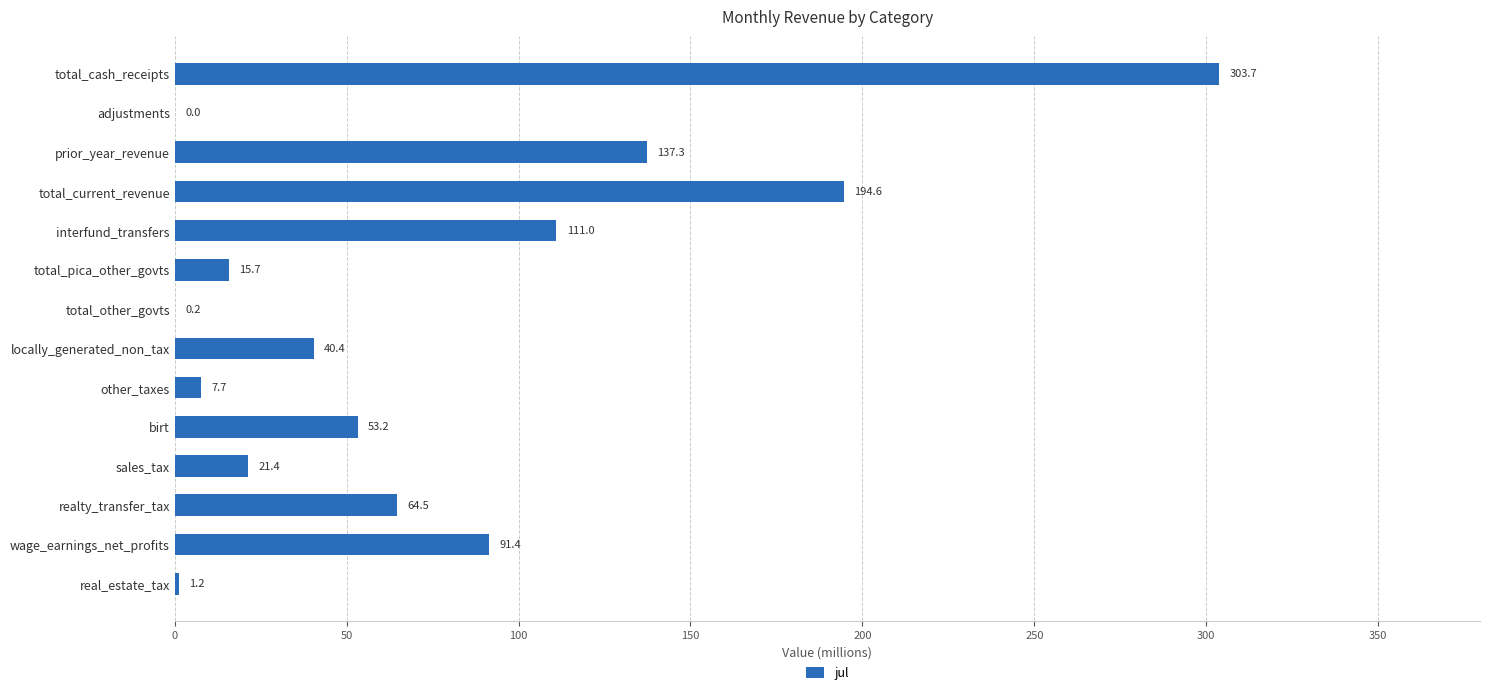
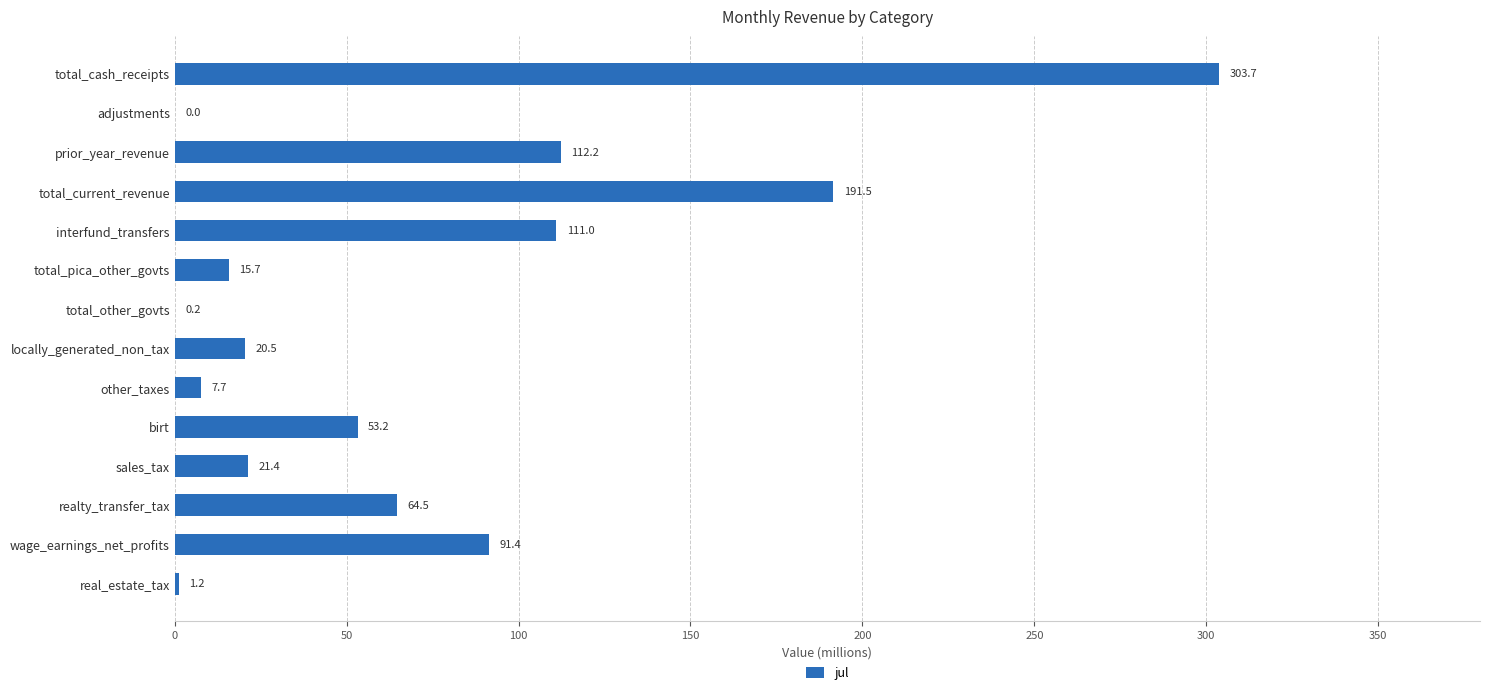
  {
    "total_cash_receipts": 303.7,
    "adjustments": 0.0,
-   "prior_year_revenue": 137.3,
-   "total_current_revenue": 194.6,
+   "prior_year_revenue": 112.2,
+   "total_current_revenue": 191.5,
    "interfund_transfers": 111.0,
    "total_pica_other_govts": 15.7,
    "total_other_govts": 0.2,
-   "locally_generated_non_tax": 40.4,
+   "locally_generated_non_tax": 20.5,
    "other_taxes": 7.7,
    "birt": 53.2,
    "sales_tax": 21.4,
    "realty_transfer_tax": 64.5,
    "wage_earnings_net_profits": 91.4,
    "real_estate_tax": 1.2
  }
